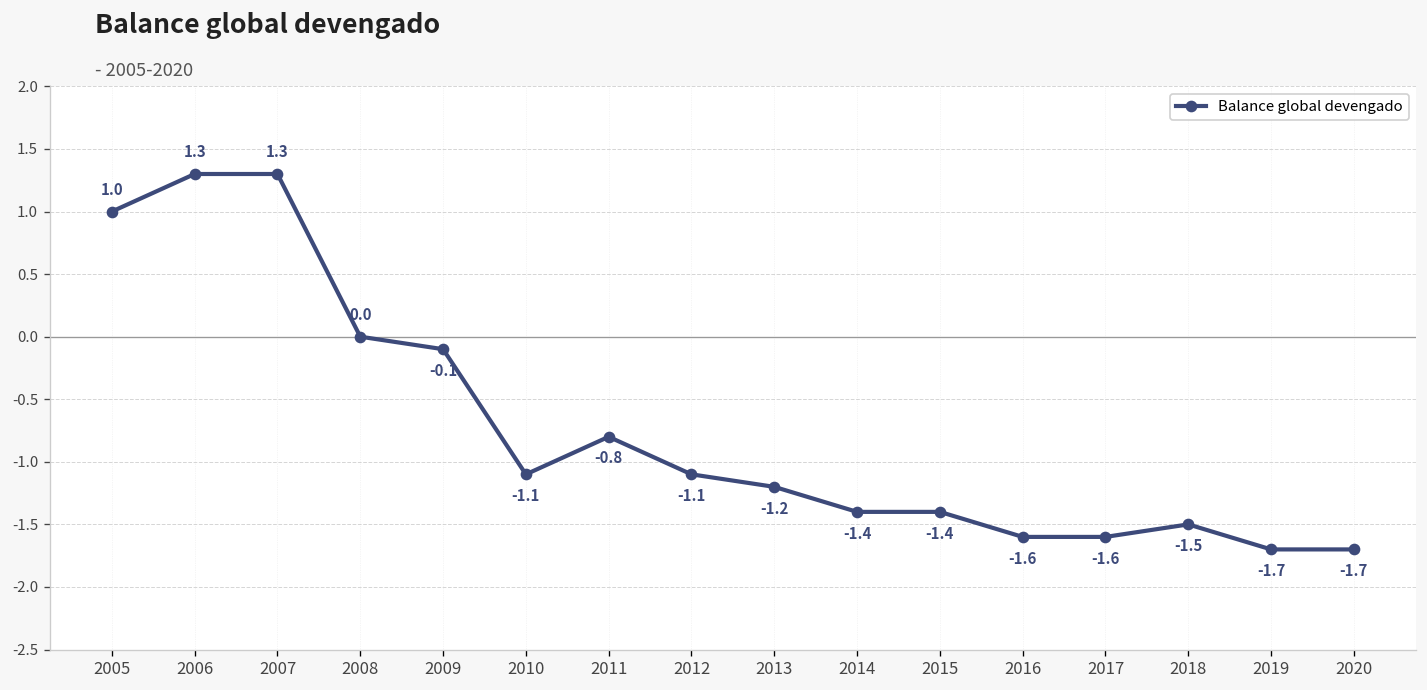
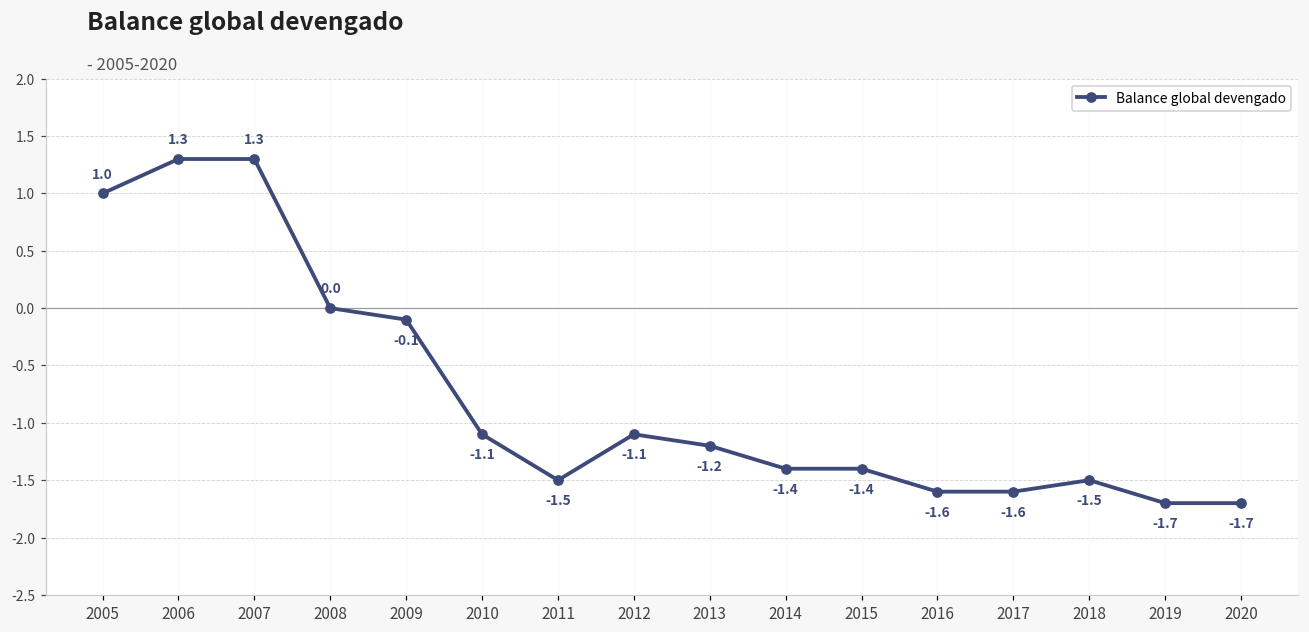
  {
    "2005": 1.0,
    "2006": 1.3,
    "2007": 1.3,
    "2008": 0.0,
    "2009": -0.1,
    "2010": -1.1,
-   "2011": -0.8,
+   "2011": -1.5,
    "2012": -1.1,
    "2013": -1.2,
    "2014": -1.4,
    "2015": -1.4,
    "2016": -1.6,
    "2017": -1.6,
    "2018": -1.5,
    "2019": -1.7,
    "2020": -1.7
  }
